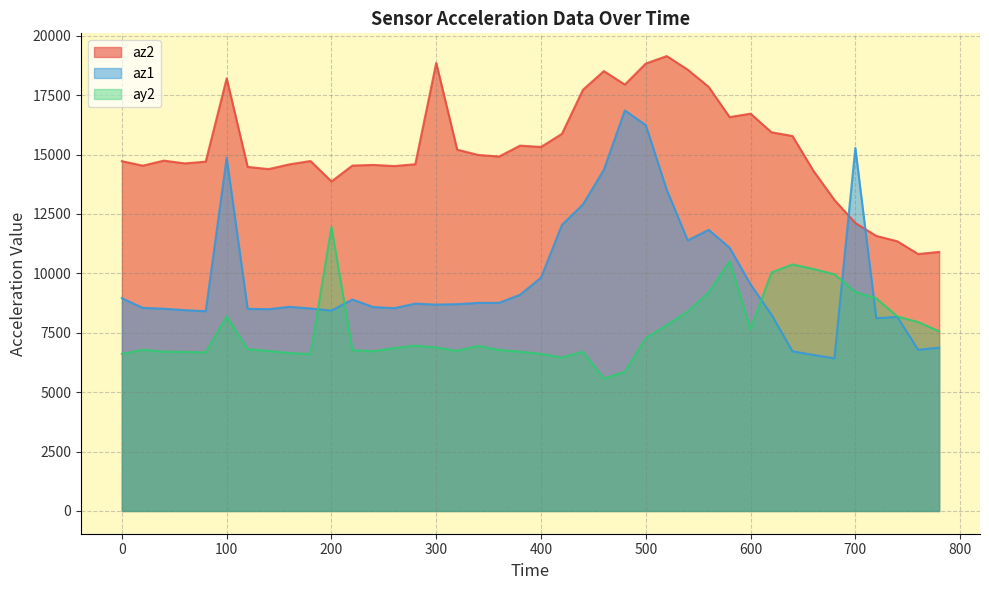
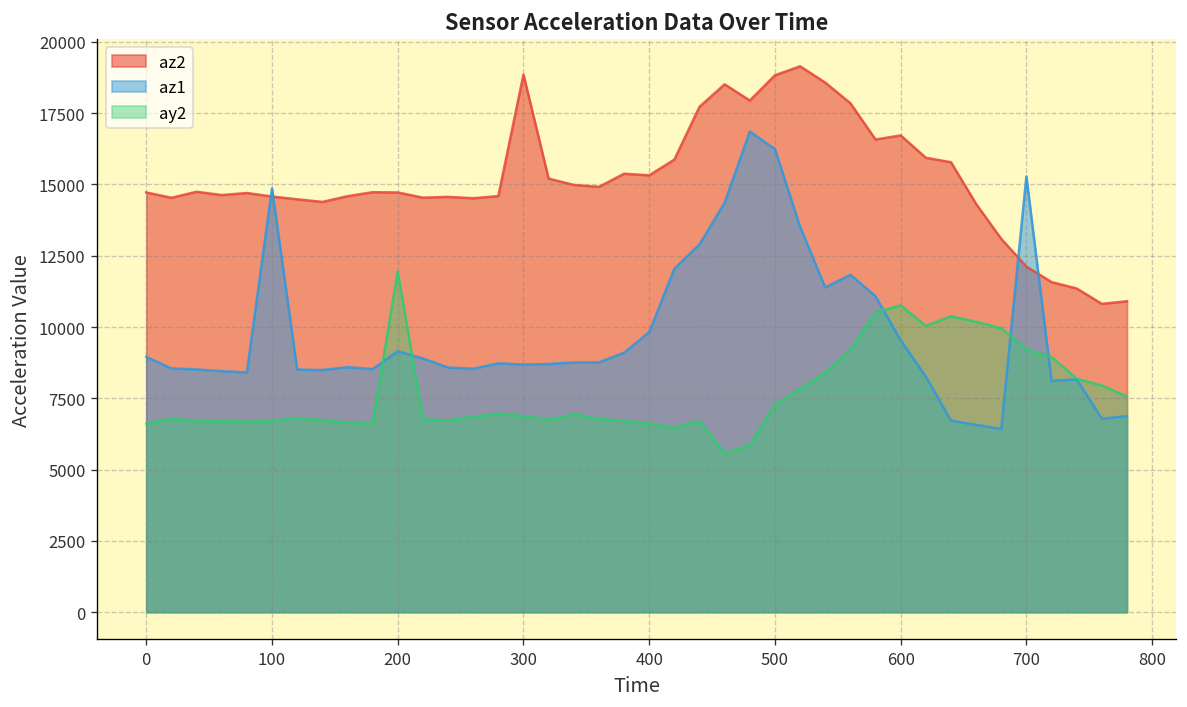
  {
    "az2": {
      "0": 14700,
-     "100": 18200,
-     "200": 13900,
+     "100": 14600,
+     "200": 14700,
      "300": 18900,
      "400": 15300,
      "500": 18800,
      "600": 16700,
      "700": 12100
    },
    "az1": {
      "0": 9000,
      "100": 14900,
-     "200": 8400,
+     "200": 9100,
      "300": 8700,
      "400": 9800,
      "500": 16200,
      "600": 9500,
      "700": 15300
    },
    "ay2": {
      "0": 6600,
-     "100": 8200,
+     "100": 6700,
      "200": 12000,
      "300": 6900,
      "400": 6600,
      "500": 7300,
-     "600": 7700,
+     "600": 10800,
      "700": 9200
    }
  }
